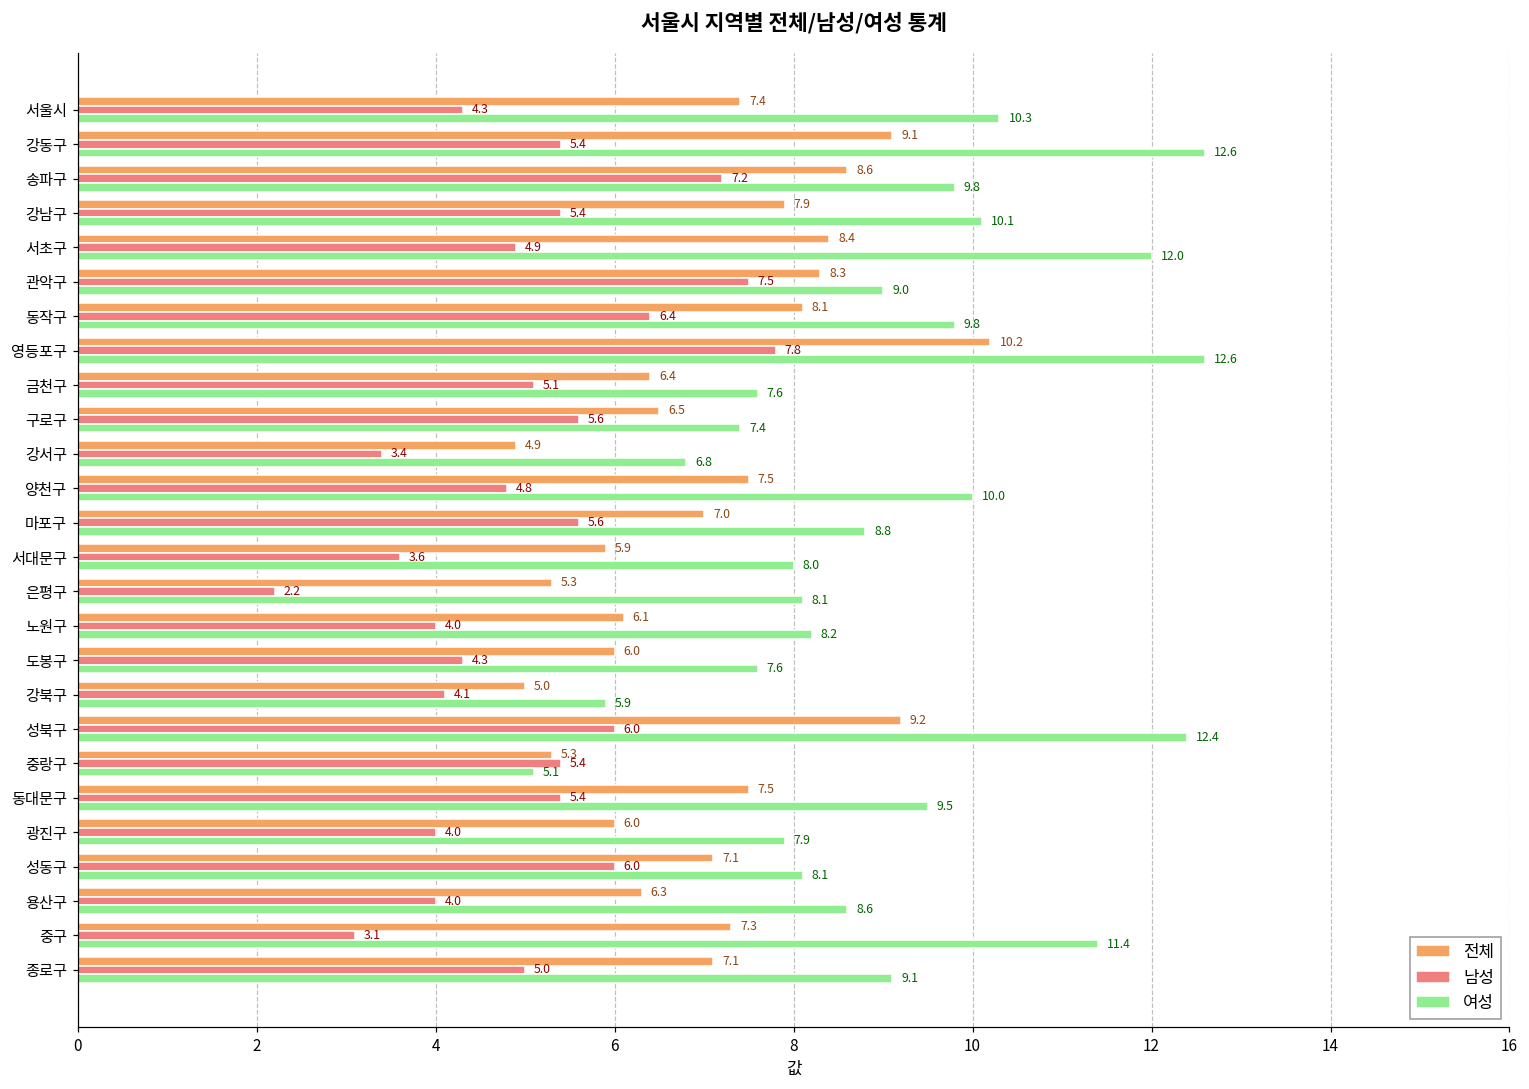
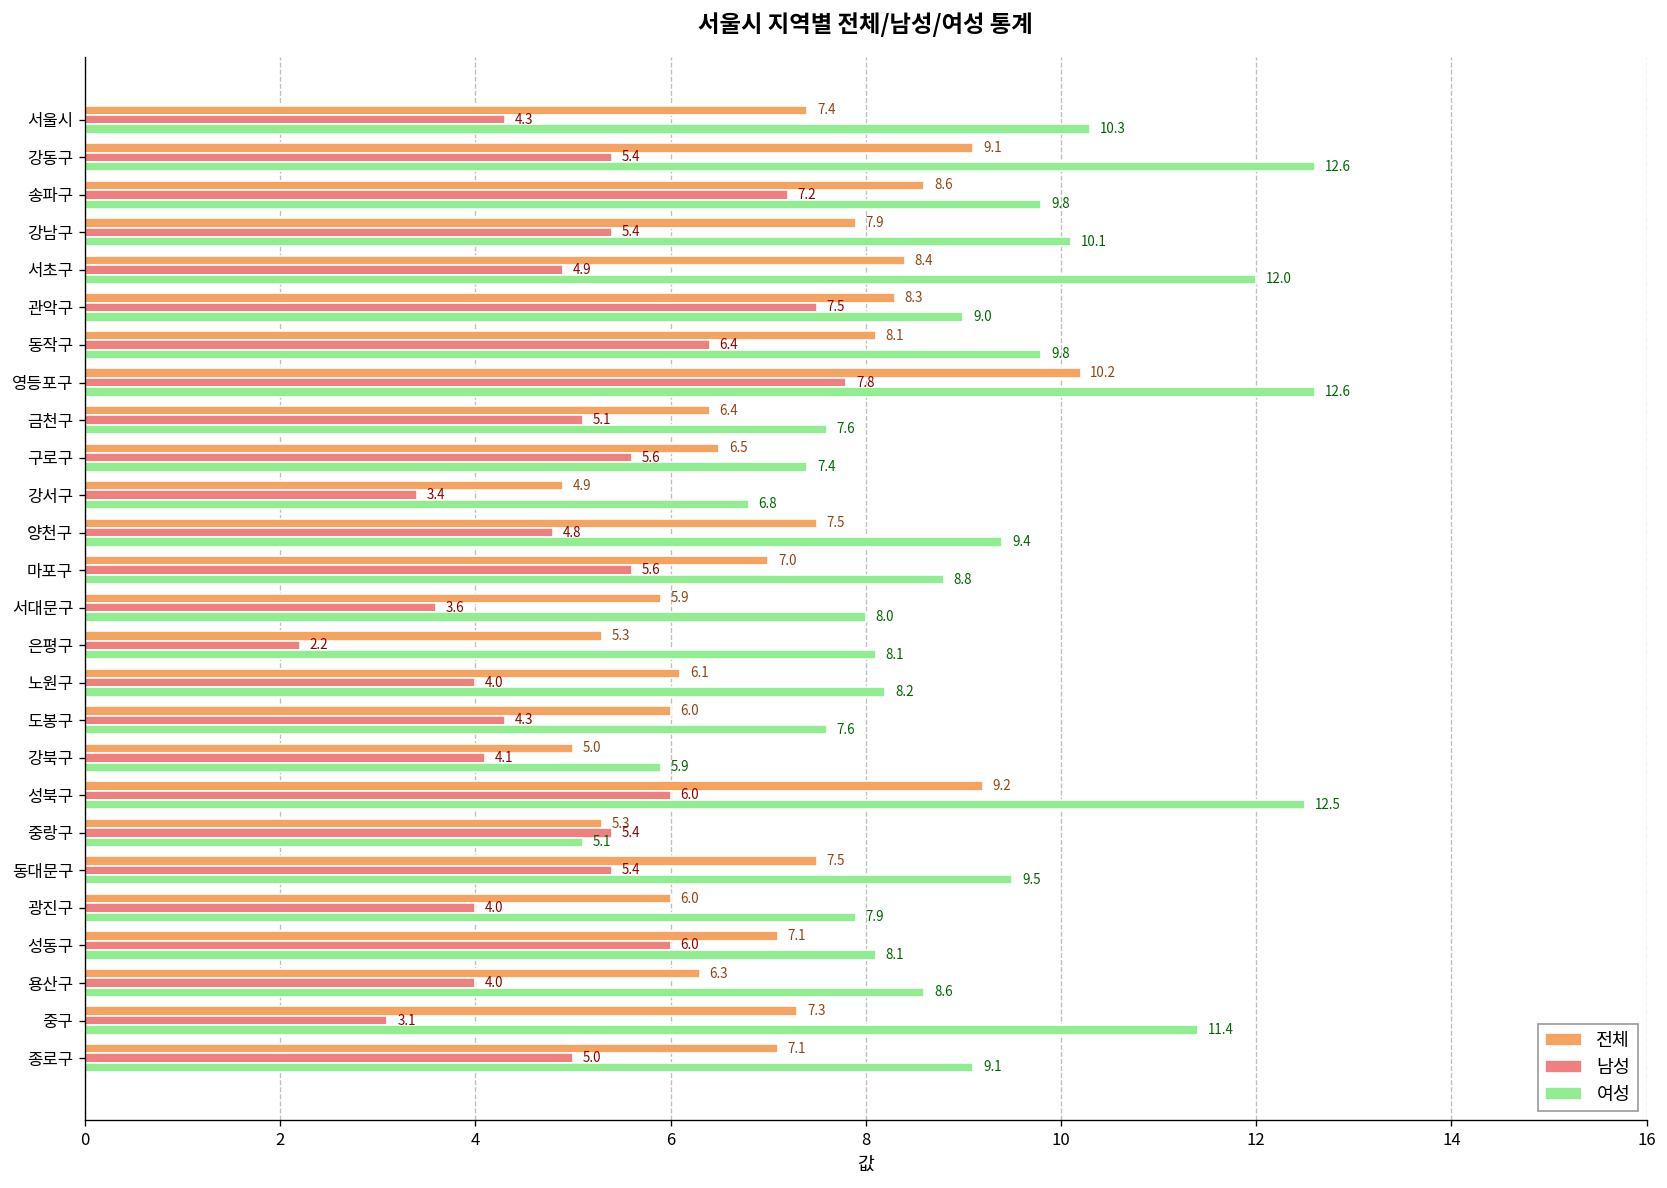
  {
    "여성": {
      "서울시": 10.3,
      "강동구": 12.6,
      "송파구": 9.8,
      "강남구": 10.1,
      "서초구": 12.0,
      "관악구": 9.0,
      "동작구": 9.8,
      "영등포구": 12.6,
      "금천구": 7.6,
      "구로구": 7.4,
      "강서구": 6.8,
-     "양천구": 10.0,
+     "양천구": 9.4,
      "마포구": 8.8,
      "서대문구": 8.0,
      "은평구": 8.1,
      "노원구": 8.2,
      "도봉구": 7.6,
      "강북구": 5.9,
-     "성북구": 12.4,
+     "성북구": 12.5,
      "중랑구": 5.1,
      "동대문구": 9.5,
      "광진구": 7.9,
      "성동구": 8.1,
      "용산구": 8.6,
      "중구": 11.4,
      "종로구": 9.1
    }
  }
